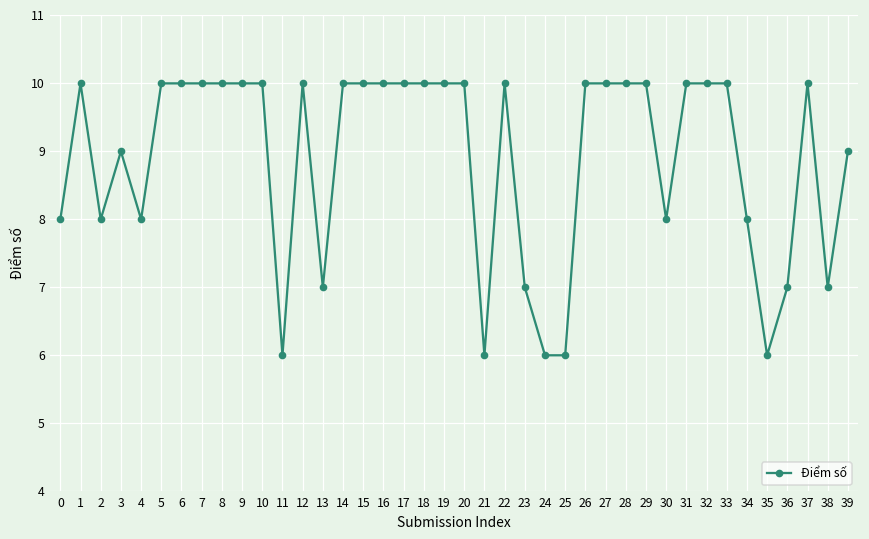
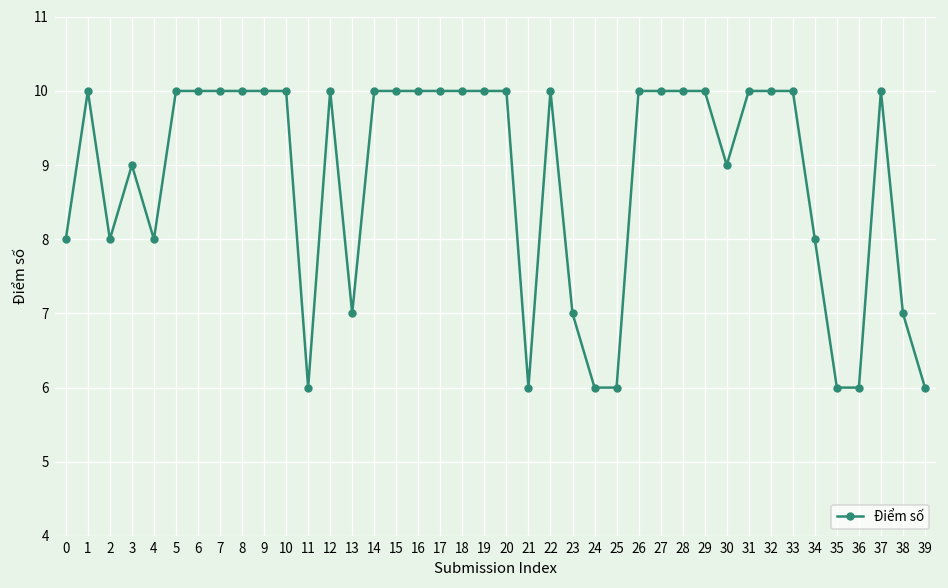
  {
    "0": 8,
    "1": 10,
    "2": 8,
    "3": 9,
    "4": 8,
    "5": 10,
    "6": 10,
    "7": 10,
    "8": 10,
    "9": 10,
    "10": 10,
    "11": 6,
    "12": 10,
    "13": 7,
    "14": 10,
    "15": 10,
    "16": 10,
    "17": 10,
    "18": 10,
    "19": 10,
    "20": 10,
    "21": 6,
    "22": 10,
    "23": 7,
    "24": 6,
    "25": 6,
    "26": 10,
    "27": 10,
    "28": 10,
    "29": 10,
-   "30": 8,
+   "30": 9,
    "31": 10,
    "32": 10,
    "33": 10,
    "34": 8,
    "35": 6,
-   "36": 7,
+   "36": 6,
    "37": 10,
    "38": 7,
-   "39": 9
+   "39": 6
  }
